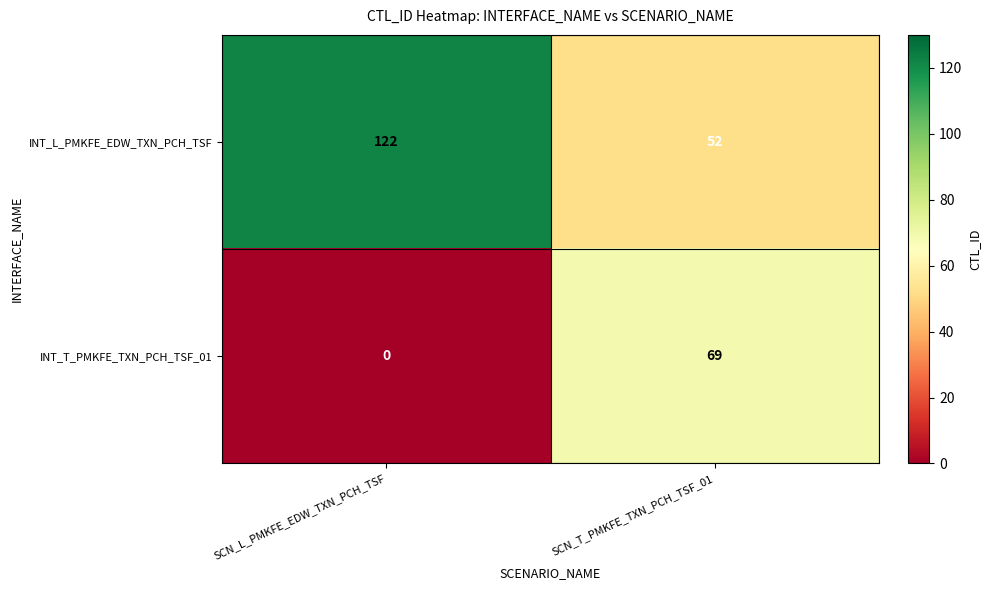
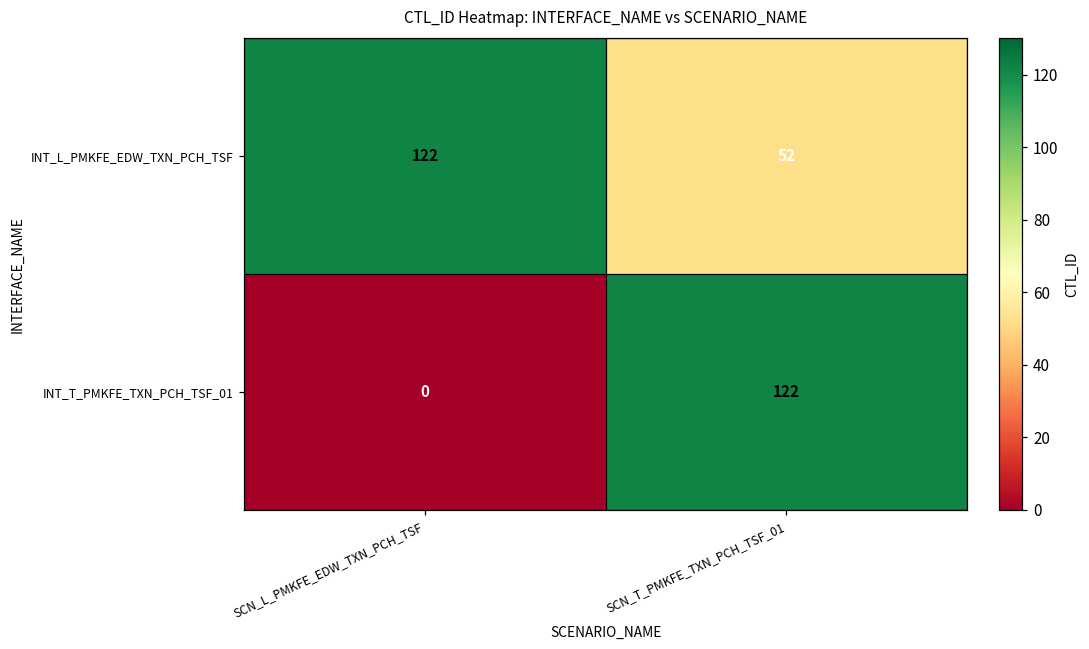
  {
    "INT_L_PMKFE_EDW_TXN_PCH_TSF": {
      "SCN_L_PMKFE_EDW_TXN_PCH_TSF": 122,
      "SCN_T_PMKFE_TXN_PCH_TSF_01": 52
    },
    "INT_T_PMKFE_TXN_PCH_TSF_01": {
      "SCN_L_PMKFE_EDW_TXN_PCH_TSF": 0,
-     "SCN_T_PMKFE_TXN_PCH_TSF_01": 69
+     "SCN_T_PMKFE_TXN_PCH_TSF_01": 122
    }
  }
